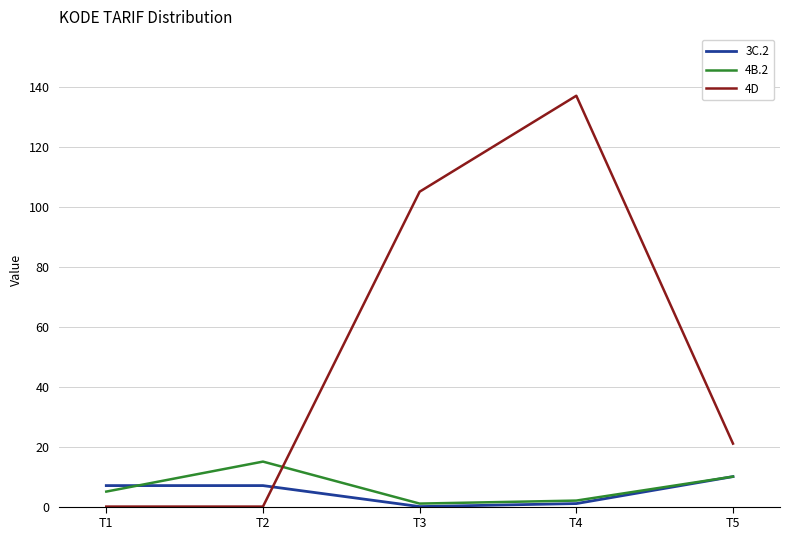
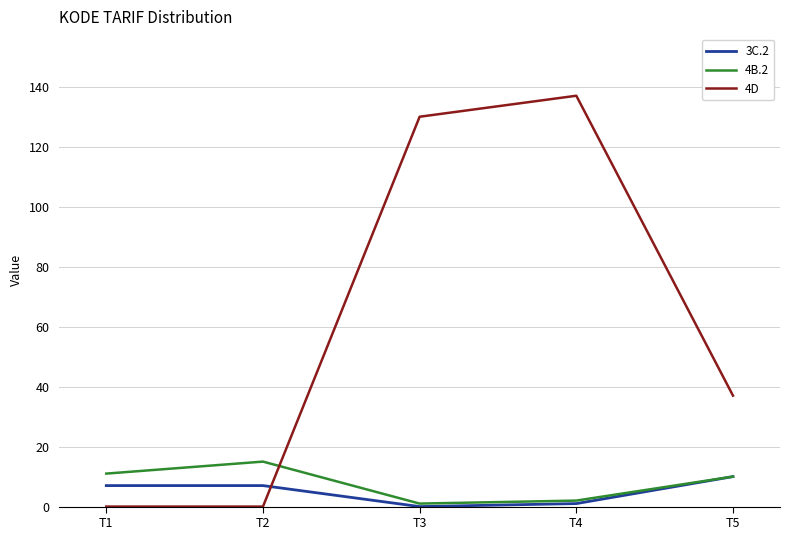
  {
    "3C.2": {
      "T1": 7,
      "T2": 7,
      "T3": 0,
      "T4": 1
    },
    "4B.2": {
-     "T1": 5,
+     "T1": 11,
      "T2": 15,
      "T3": 1,
      "T4": 2
    },
    "4D": {
      "T1": 0,
      "T2": 0,
-     "T3": 105,
+     "T3": 130,
      "T4": 137,
-     "T5": 21
+     "T5": 37
    }
  }
